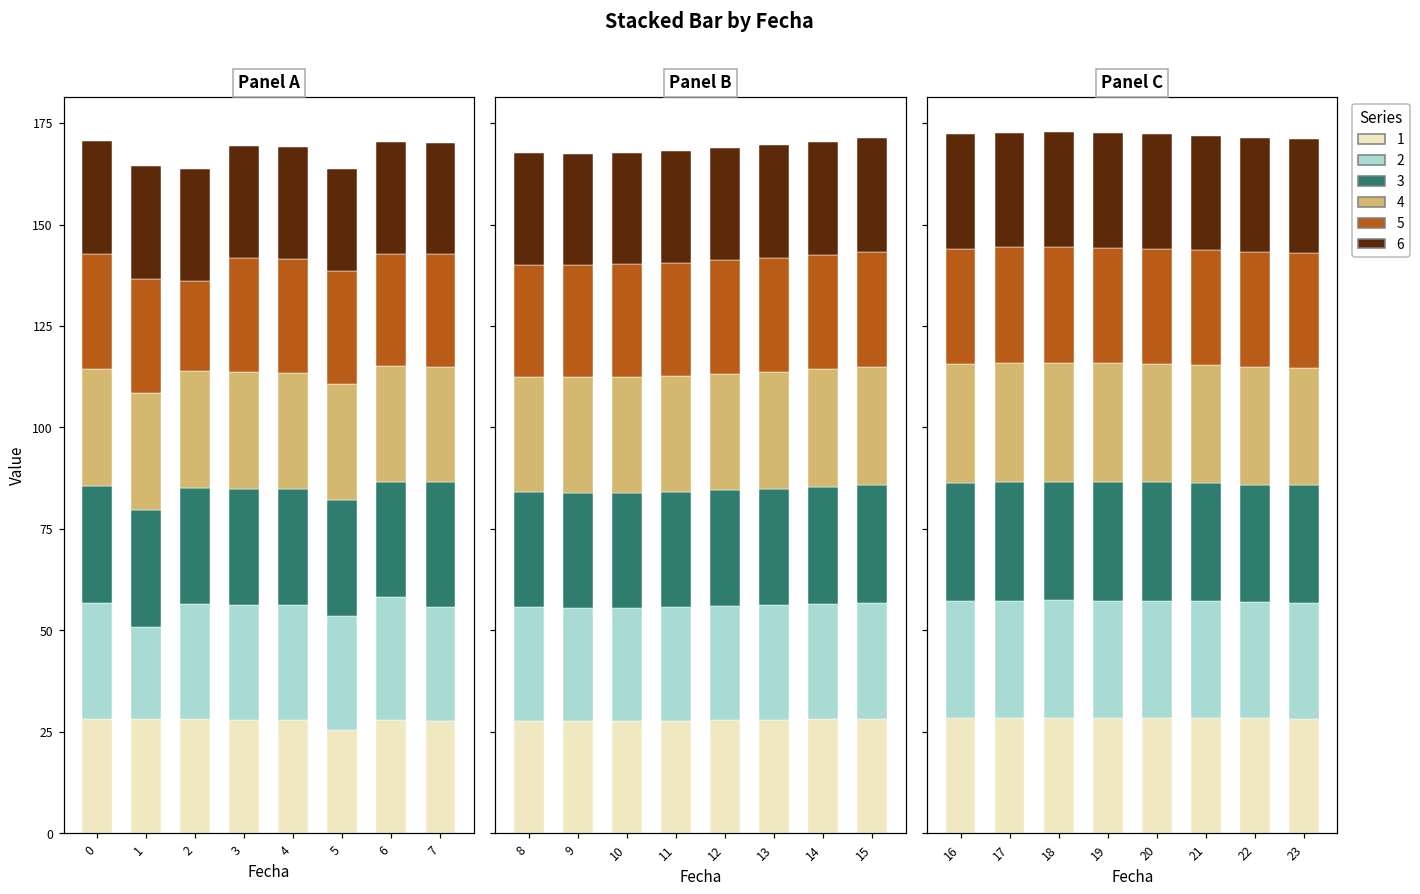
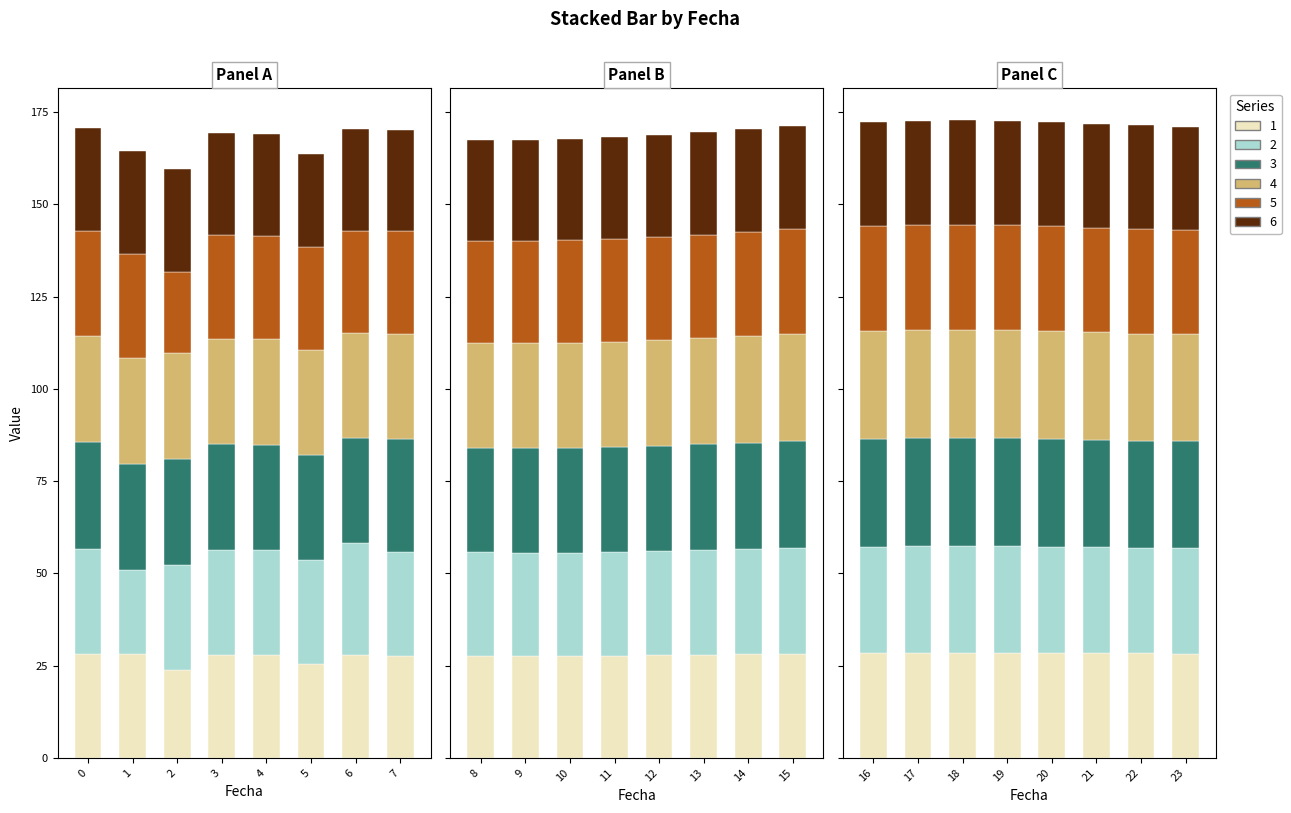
  {
    "Panel A": {
      "1": {
        "0": 28,
        "1": 28,
-       "2": 28,
+       "2": 24,
        "3": 28,
        "4": 28,
        "5": 25,
        "6": 28,
        "7": 28
      },
      "2": {
        "0": 29,
        "1": 23,
        "2": 28,
        "3": 28,
        "4": 28,
        "5": 28,
        "6": 30,
        "7": 28
      },
      "3": {
        "0": 29,
        "1": 29,
        "2": 29,
        "3": 29,
        "4": 29,
        "5": 29,
        "6": 28,
        "7": 31
      },
      "4": {
        "0": 29,
        "1": 29,
        "2": 29,
        "3": 29,
        "4": 29,
        "5": 29,
        "6": 29,
        "7": 28
      },
      "5": {
        "0": 28,
        "1": 28,
        "2": 22,
        "3": 28,
        "4": 28,
        "5": 28,
        "6": 28,
        "7": 28
      },
      "6": {
        "0": 28,
        "1": 28,
        "2": 28,
        "3": 28,
        "4": 28,
        "5": 25,
        "6": 28,
        "7": 27
      }
    }
  }
